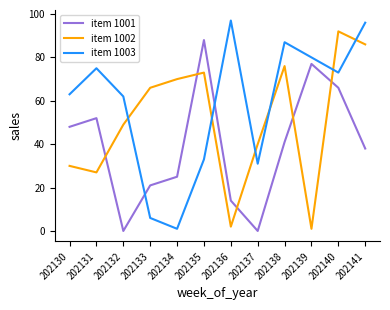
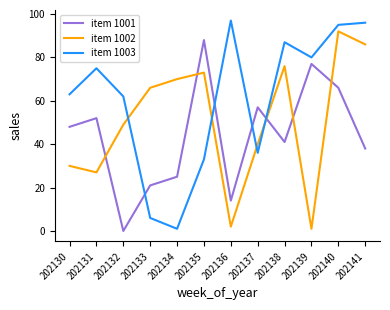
  {
    "item 1001": {
      "202130": 48,
      "202131": 52,
      "202132": 0,
      "202133": 21,
      "202134": 25,
      "202135": 88,
      "202136": 14,
-     "202137": 0,
+     "202137": 57,
      "202138": 41,
      "202139": 77,
      "202140": 66,
      "202141": 38
    },
    "item 1002": {
      "202130": 30,
      "202131": 27,
      "202132": 49,
      "202133": 66,
      "202134": 70,
      "202135": 73,
      "202136": 2,
      "202137": 40,
      "202138": 76,
      "202139": 1,
      "202140": 92,
      "202141": 86
    },
    "item 1003": {
      "202130": 63,
      "202131": 75,
      "202132": 62,
      "202133": 6,
      "202134": 1,
      "202135": 33,
      "202136": 97,
-     "202137": 31,
+     "202137": 36,
      "202138": 87,
      "202139": 80,
-     "202140": 73,
+     "202140": 95,
      "202141": 96
    }
  }
